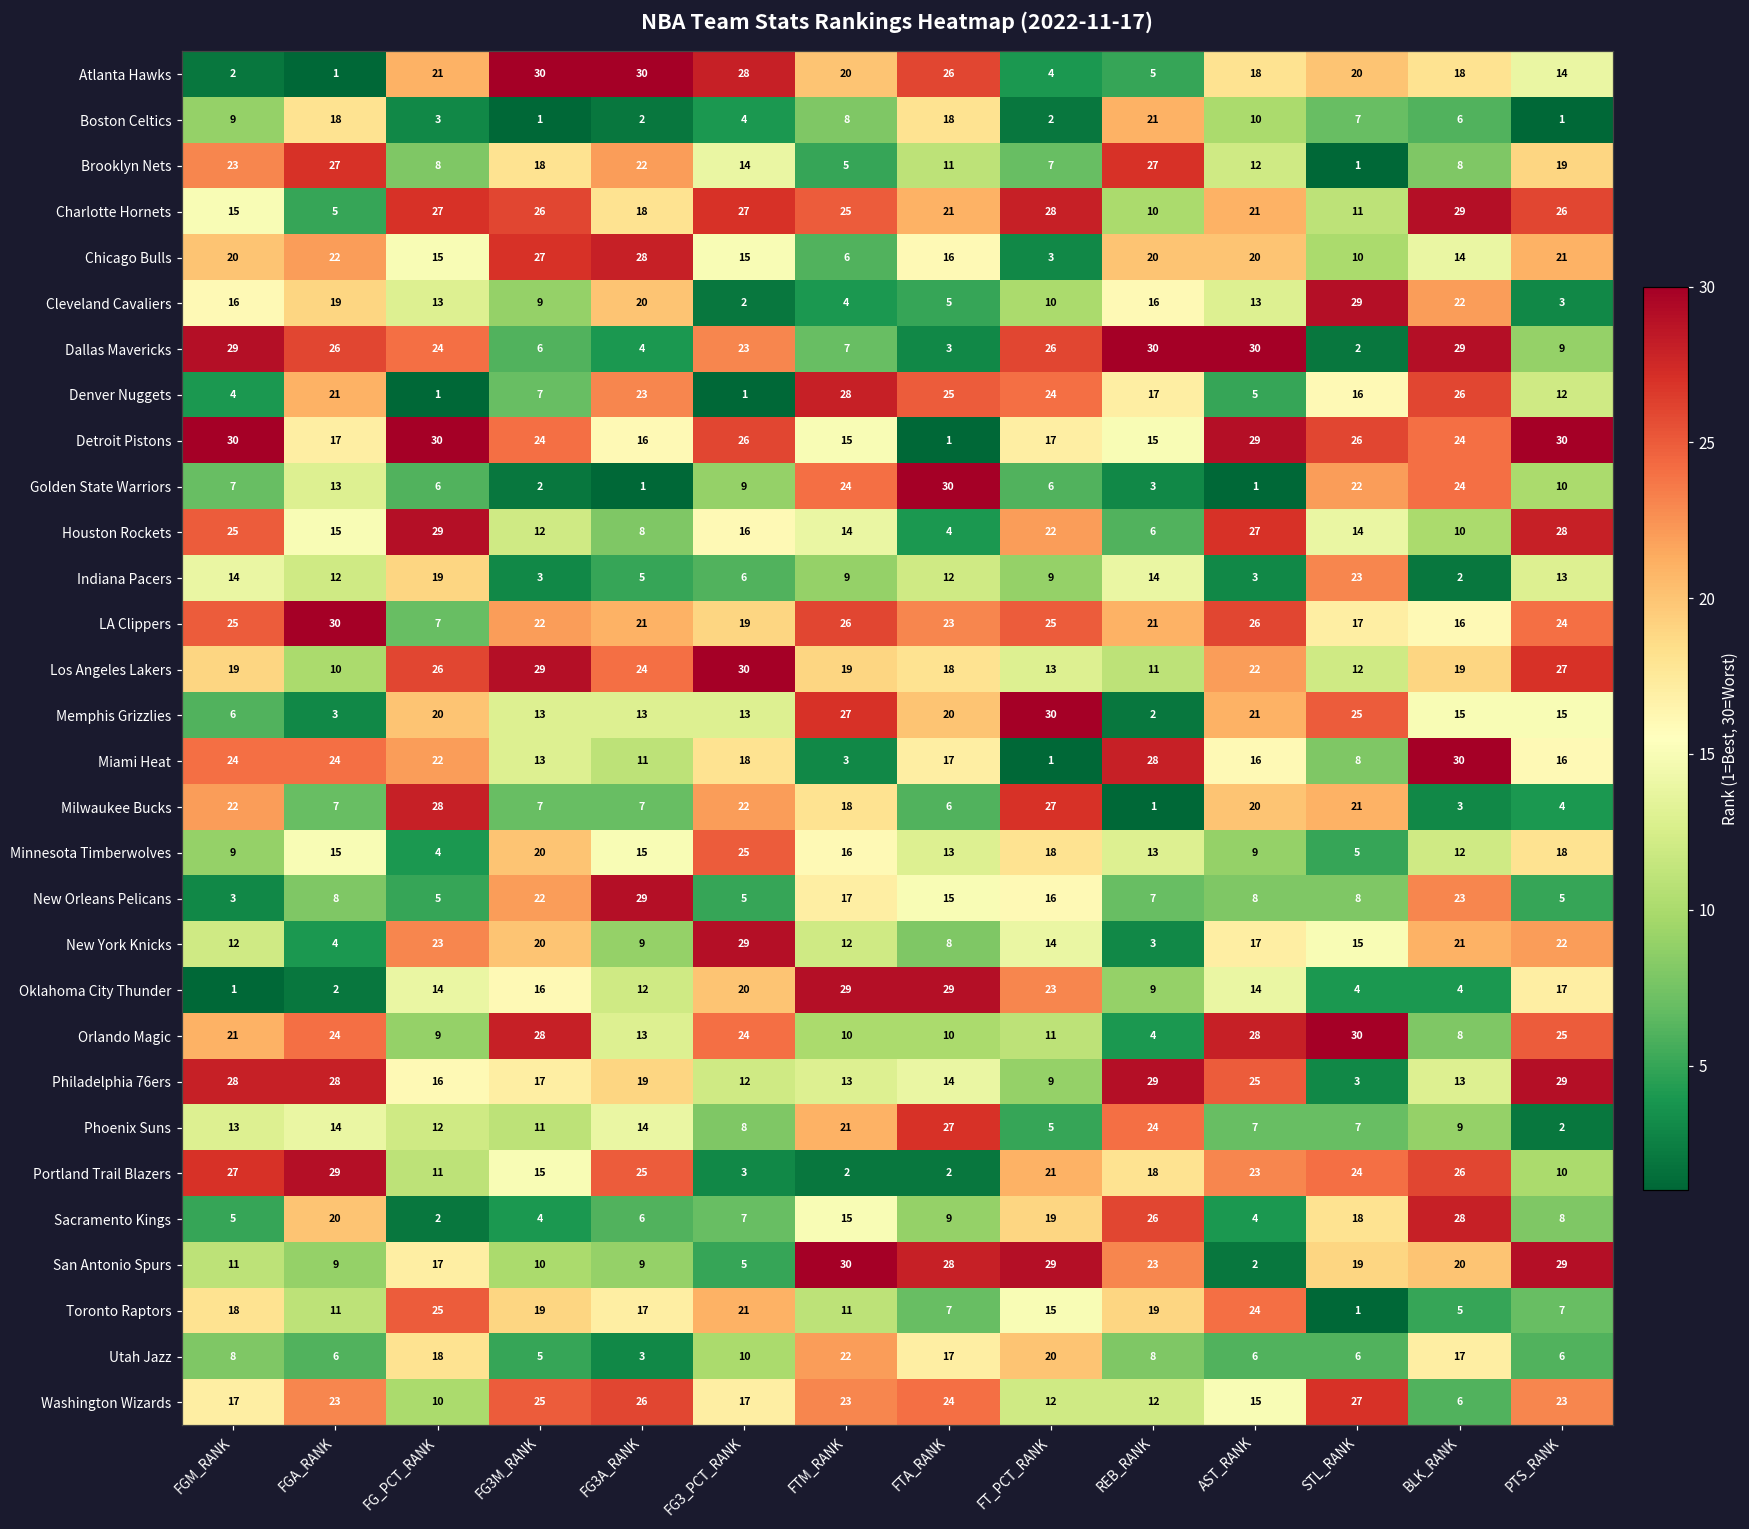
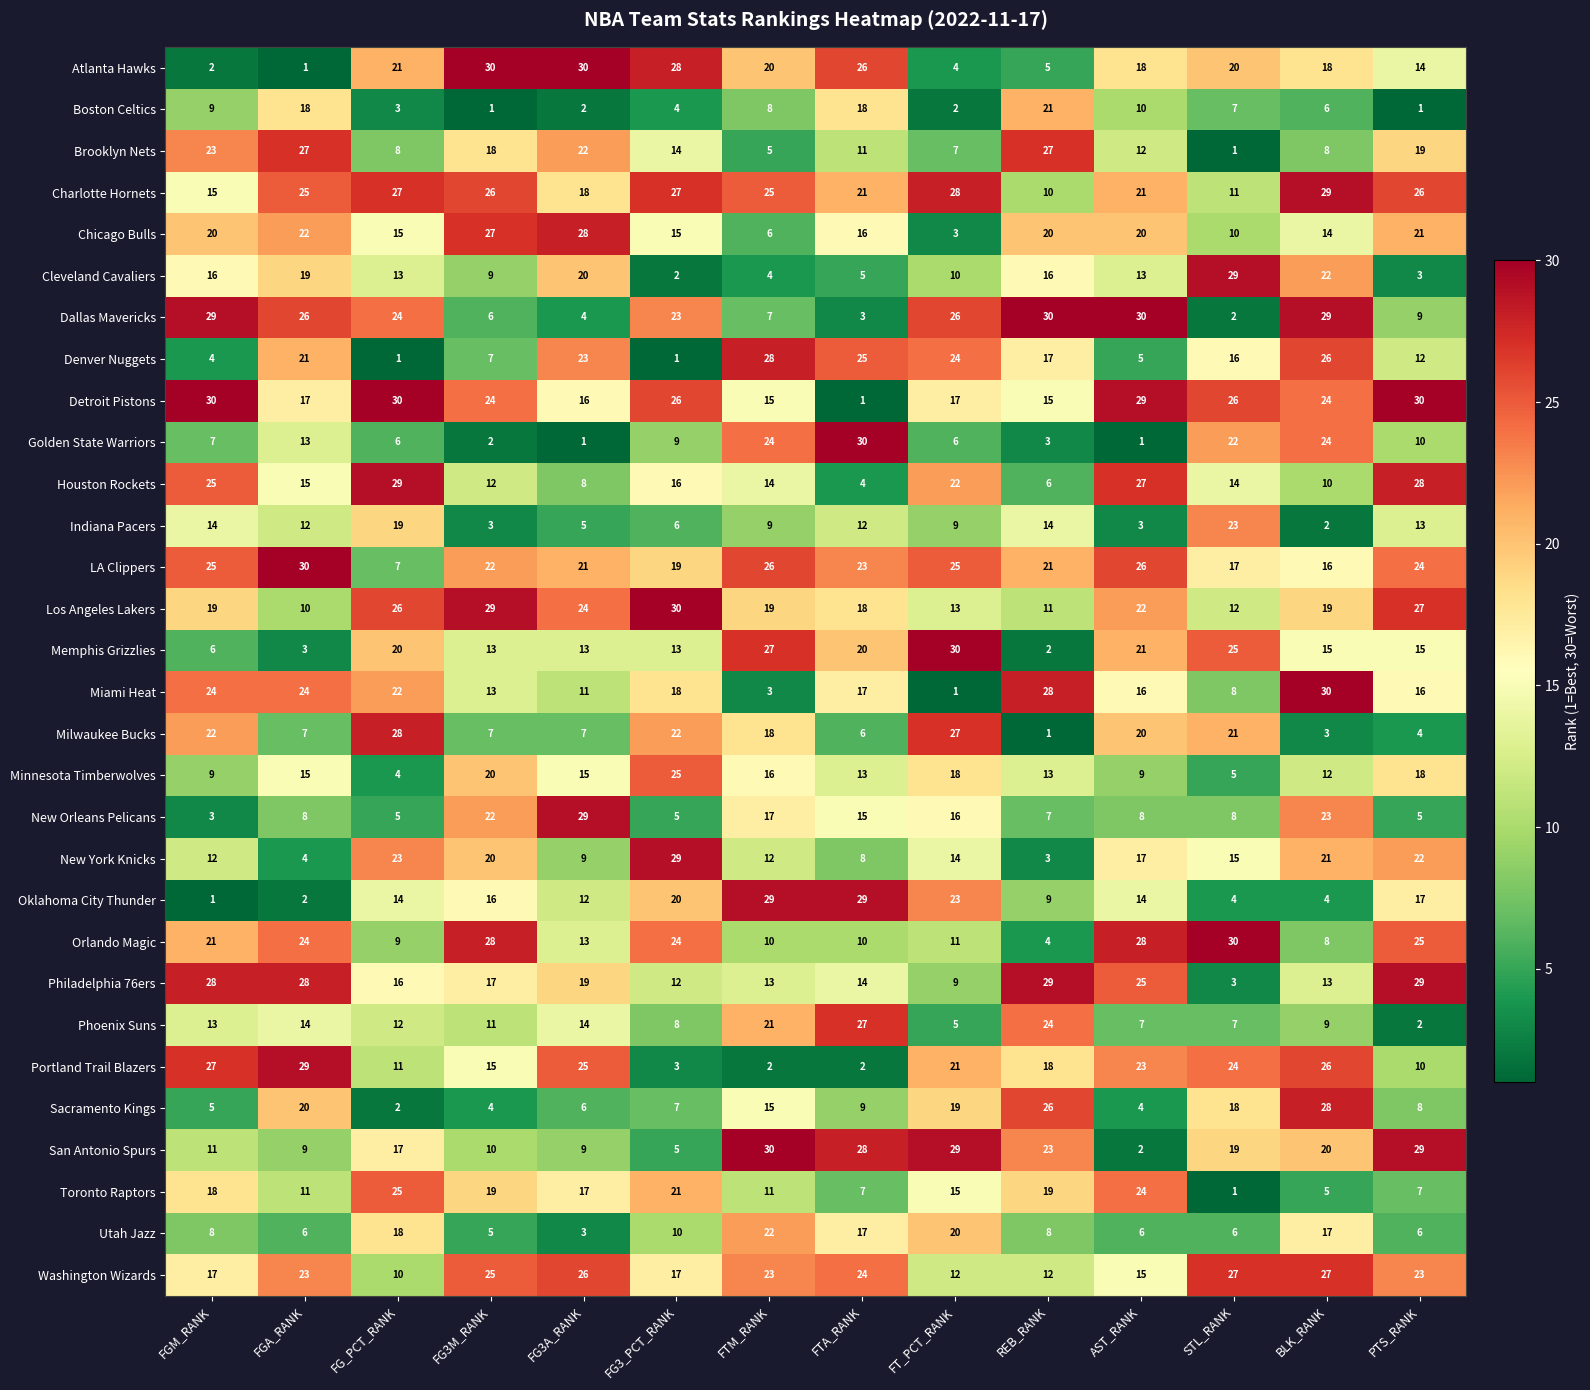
  {
    "Charlotte Hornets": {
      "FGM_RANK": 15,
-     "FGA_RANK": 5,
+     "FGA_RANK": 25,
      "FG_PCT_RANK": 27,
      "FG3M_RANK": 26,
      "FG3A_RANK": 18,
      "FG3_PCT_RANK": 27,
      "FTM_RANK": 25,
      "FTA_RANK": 21,
      "FT_PCT_RANK": 28,
      "REB_RANK": 10,
      "AST_RANK": 21,
      "STL_RANK": 11,
      "BLK_RANK": 29,
      "PTS_RANK": 26
    },
    "Washington Wizards": {
      "FGM_RANK": 17,
      "FGA_RANK": 23,
      "FG_PCT_RANK": 10,
      "FG3M_RANK": 25,
      "FG3A_RANK": 26,
      "FG3_PCT_RANK": 17,
      "FTM_RANK": 23,
      "FTA_RANK": 24,
      "FT_PCT_RANK": 12,
      "REB_RANK": 12,
      "AST_RANK": 15,
      "STL_RANK": 27,
-     "BLK_RANK": 6,
+     "BLK_RANK": 27,
      "PTS_RANK": 23
    }
  }
